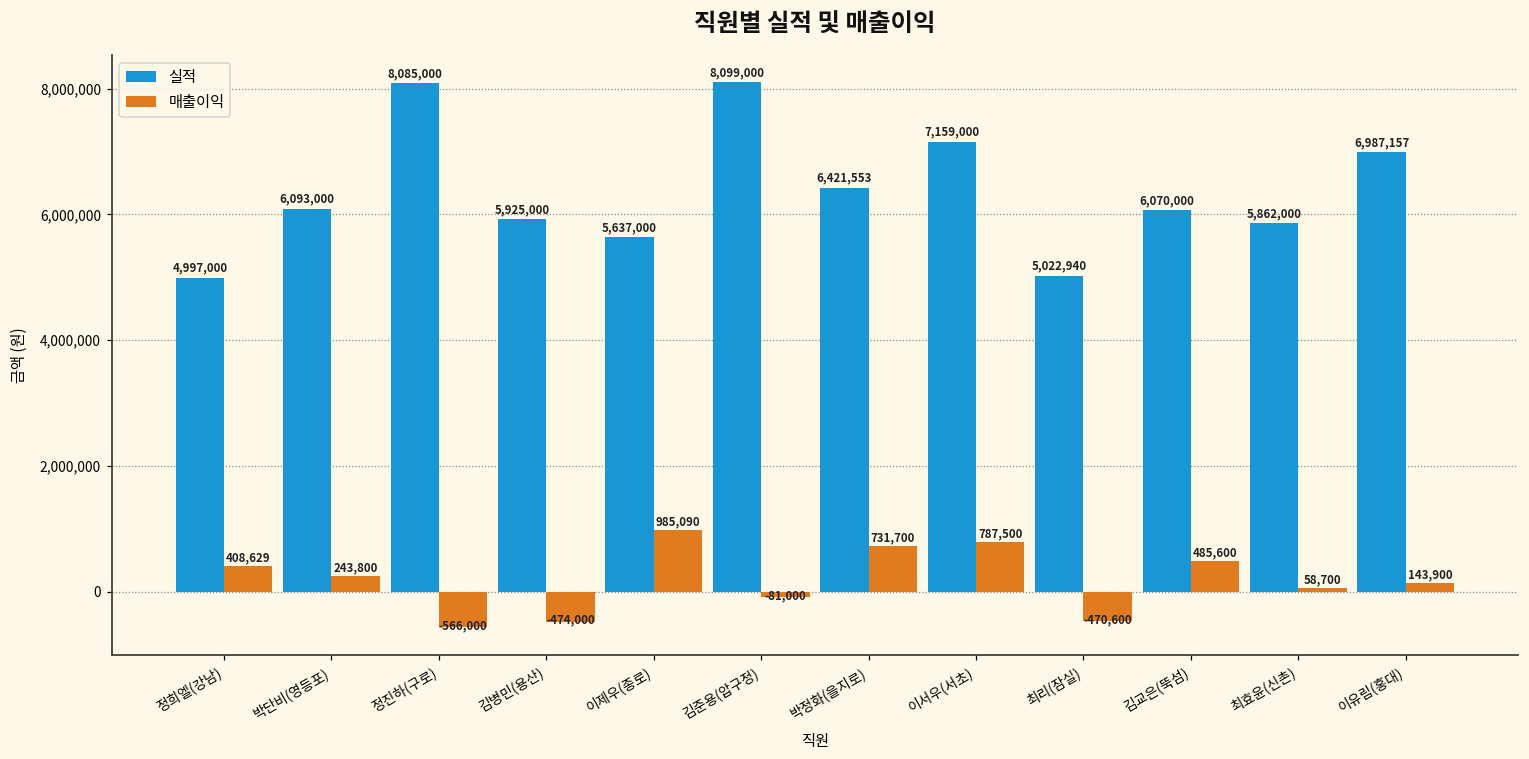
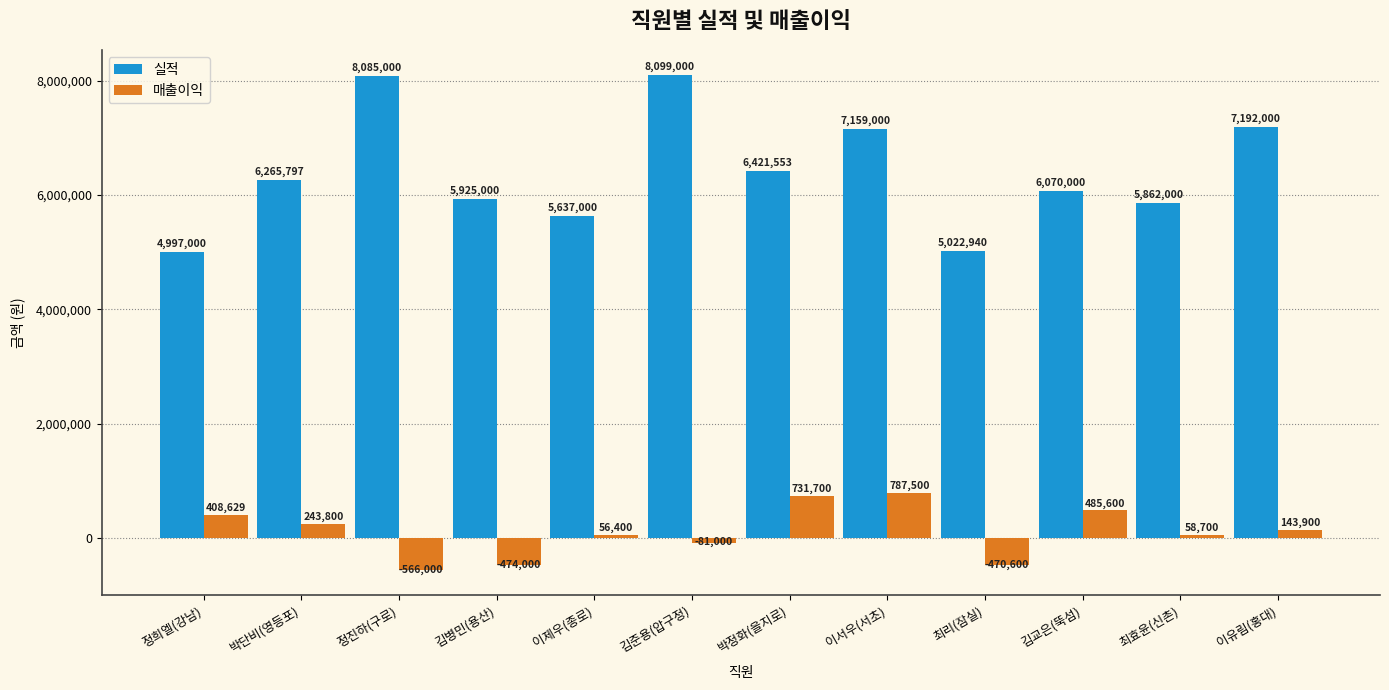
  {
    "실적": {
      "정희엘(강남)": "4,997,000",
-     "박단비(영등포)": "6,093,000",
+     "박단비(영등포)": "6,265,797",
      "정진하(구로)": "8,085,000",
      "김병민(용산)": "5,925,000",
      "이제우(종로)": "5,637,000",
      "김준용(압구정)": "8,099,000",
      "박정화(을지로)": "6,421,553",
      "이서우(서초)": "7,159,000",
      "최리(잠실)": "5,022,940",
      "김교은(뚝섬)": "6,070,000",
      "최효윤(신촌)": "5,862,000",
-     "이유림(홍대)": "6,987,157"
+     "이유림(홍대)": "7,192,000"
    },
    "매출이익": {
      "정희엘(강남)": "408,629",
      "박단비(영등포)": "243,800",
      "정진하(구로)": "-566,000",
      "김병민(용산)": "-474,000",
-     "이제우(종로)": "985,090",
+     "이제우(종로)": "56,400",
      "김준용(압구정)": "-81,000",
      "박정화(을지로)": "731,700",
      "이서우(서초)": "787,500",
      "최리(잠실)": "-470,600",
      "김교은(뚝섬)": "485,600",
      "최효윤(신촌)": "58,700",
      "이유림(홍대)": "143,900"
    }
  }
